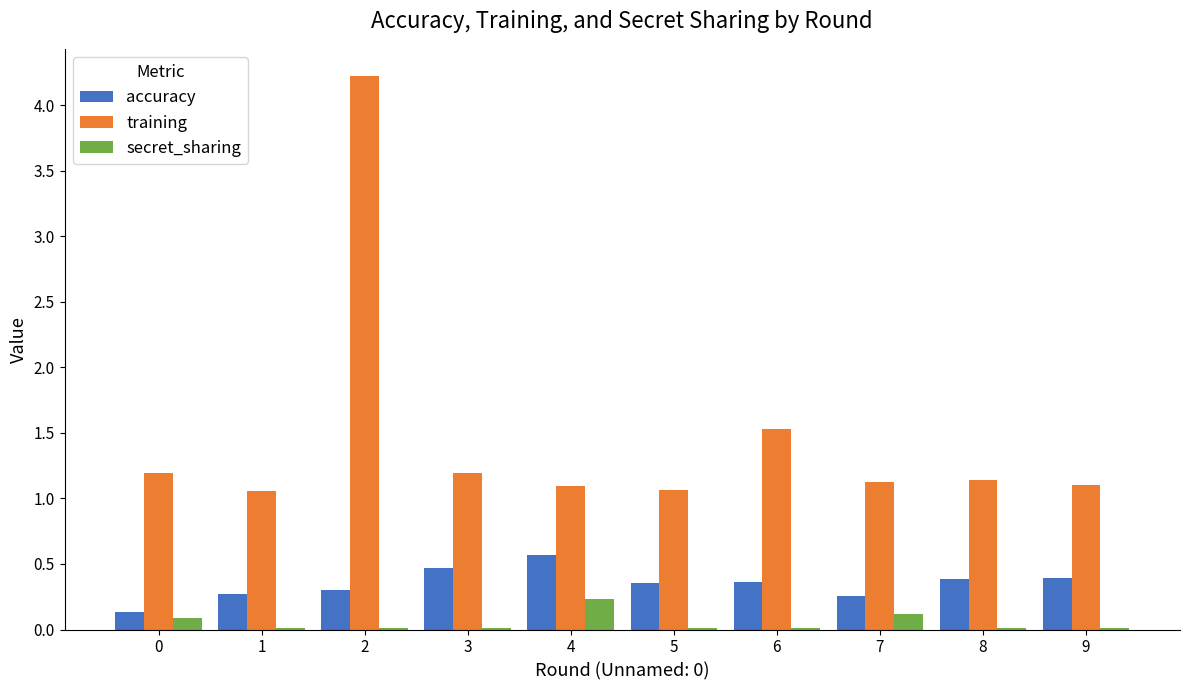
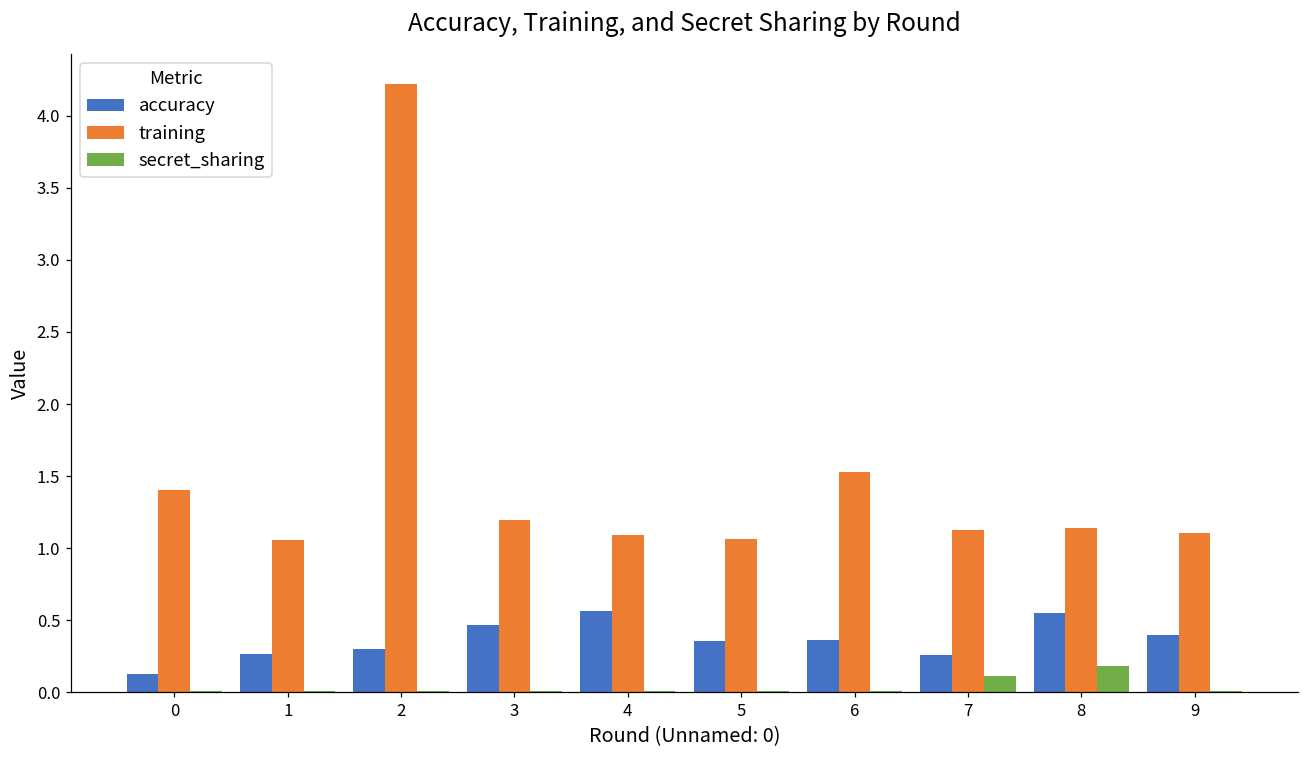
  {
    "accuracy": {
      "0": 0.13,
      "1": 0.27,
      "2": 0.30,
      "3": 0.47,
      "4": 0.57,
      "5": 0.36,
      "6": 0.36,
      "7": 0.26,
-     "8": 0.39,
+     "8": 0.55,
      "9": 0.40
    },
    "training": {
-     "0": 1.19,
+     "0": 1.41,
      "1": 1.06,
      "2": 4.22,
      "3": 1.20,
      "4": 1.09,
      "5": 1.06,
      "6": 1.53,
      "7": 1.12,
      "8": 1.14,
      "9": 1.11
    },
    "secret_sharing": {
-     "0": 0.09,
-     "4": 0.23,
+     "0": 0.01,
+     "4": 0.01,
      "7": 0.12,
-     "8": 0.01
+     "8": 0.19
    }
  }
